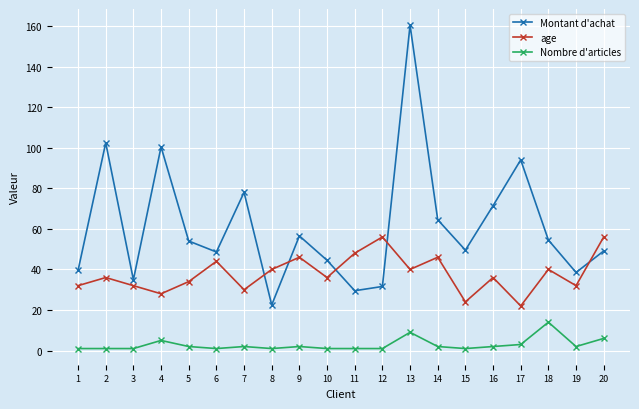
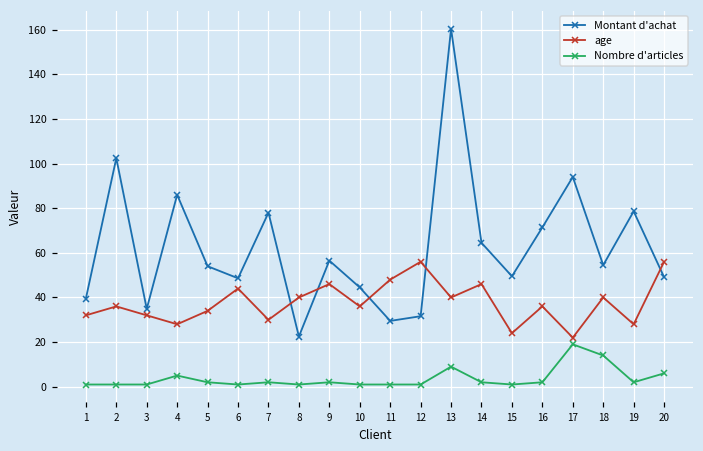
  {
    "Montant d'achat": {
      "1": 40,
      "2": 102,
      "3": 35,
-     "4": 100,
+     "4": 86,
      "5": 54,
      "6": 49,
      "7": 78,
      "8": 23,
      "9": 57,
      "10": 45,
      "11": 30,
      "12": 32,
      "13": 160,
      "14": 65,
      "15": 50,
      "16": 71,
      "17": 94,
      "18": 55,
-     "19": 39,
+     "19": 79,
      "20": 49
    },
    "age": {
      "1": 32,
      "2": 36,
      "3": 32,
      "4": 28,
      "5": 34,
      "6": 44,
      "7": 30,
      "8": 40,
      "9": 46,
      "10": 36,
      "11": 48,
      "12": 56,
      "13": 40,
      "14": 46,
      "15": 24,
      "16": 36,
      "17": 22,
      "18": 40,
-     "19": 32,
+     "19": 28,
      "20": 56
    },
    "Nombre d'articles": {
      "1": 1,
      "2": 1,
      "3": 1,
      "4": 5,
      "5": 2,
      "6": 1,
      "7": 2,
      "8": 1,
      "9": 2,
      "10": 1,
      "11": 1,
      "12": 1,
      "13": 9,
      "14": 2,
      "15": 1,
      "16": 2,
-     "17": 3,
+     "17": 19,
      "18": 14,
      "19": 2,
      "20": 6
    }
  }
